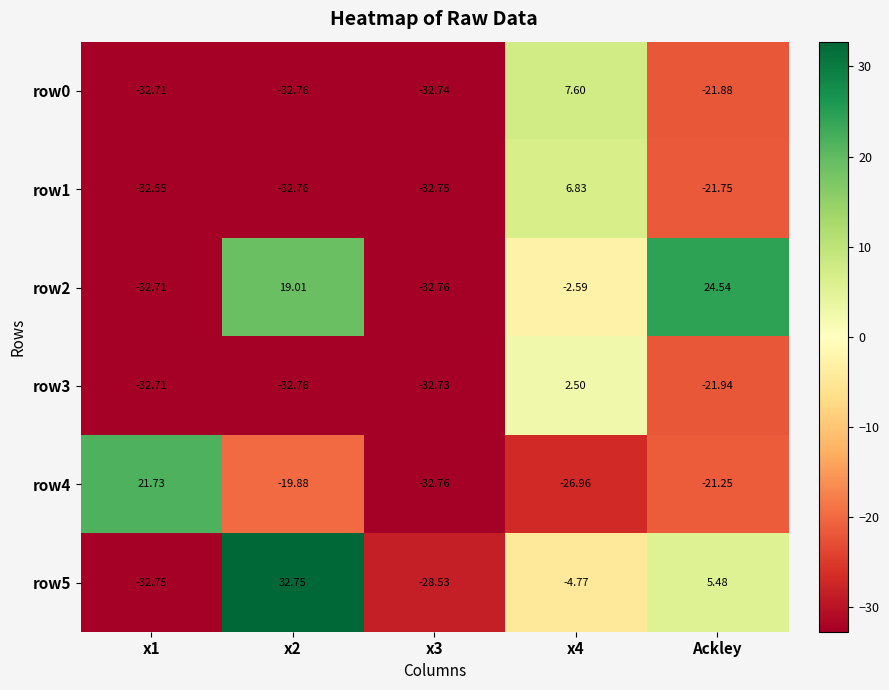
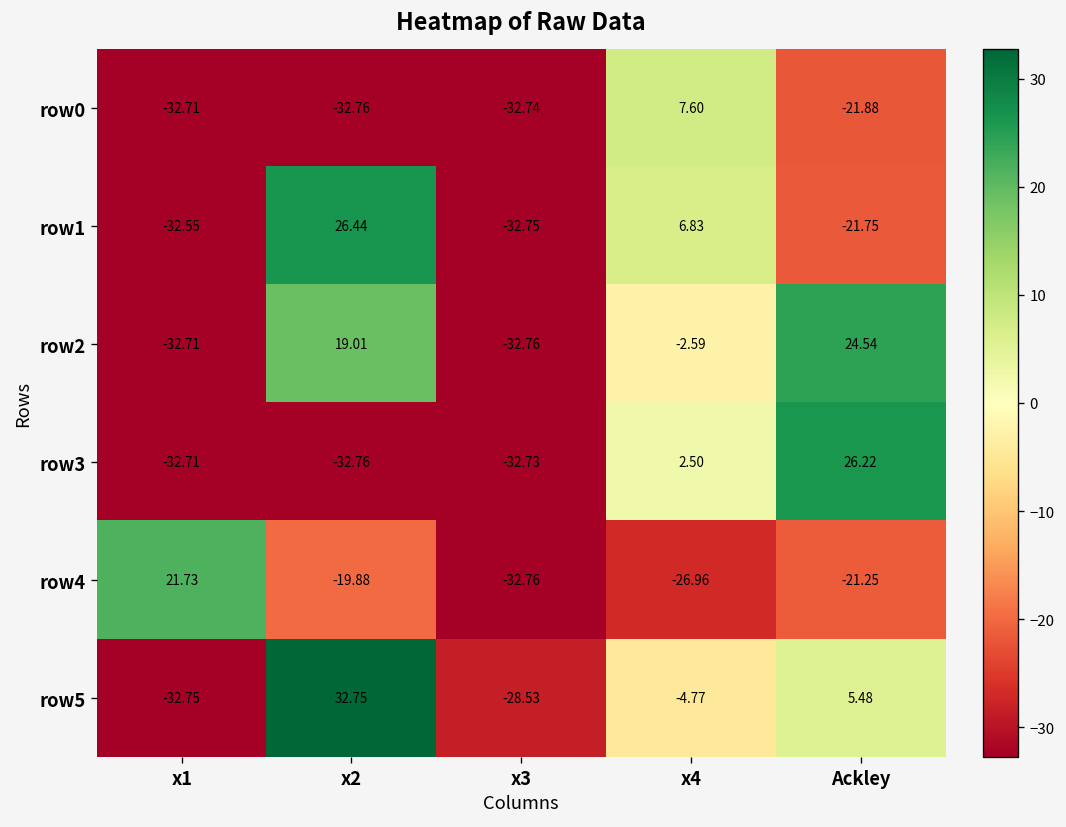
  {
    "row0": {
      "x1": -32.71,
      "x2": -32.76,
      "x3": -32.74,
      "x4": 7.60,
      "Ackley": -21.88
    },
    "row1": {
      "x1": -32.55,
-     "x2": -32.76,
+     "x2": 26.44,
      "x3": -32.75,
      "x4": 6.83,
      "Ackley": -21.75
    },
    "row2": {
      "x1": -32.71,
      "x2": 19.01,
      "x3": -32.76,
      "x4": -2.59,
      "Ackley": 24.54
    },
    "row3": {
      "x1": -32.71,
      "x2": -32.76,
      "x3": -32.73,
      "x4": 2.50,
-     "Ackley": -21.94
+     "Ackley": 26.22
    },
    "row4": {
      "x1": 21.73,
      "x2": -19.88,
      "x3": -32.76,
      "x4": -26.96,
      "Ackley": -21.25
    },
    "row5": {
      "x1": -32.75,
      "x2": 32.75,
      "x3": -28.53,
      "x4": -4.77,
      "Ackley": 5.48
    }
  }
